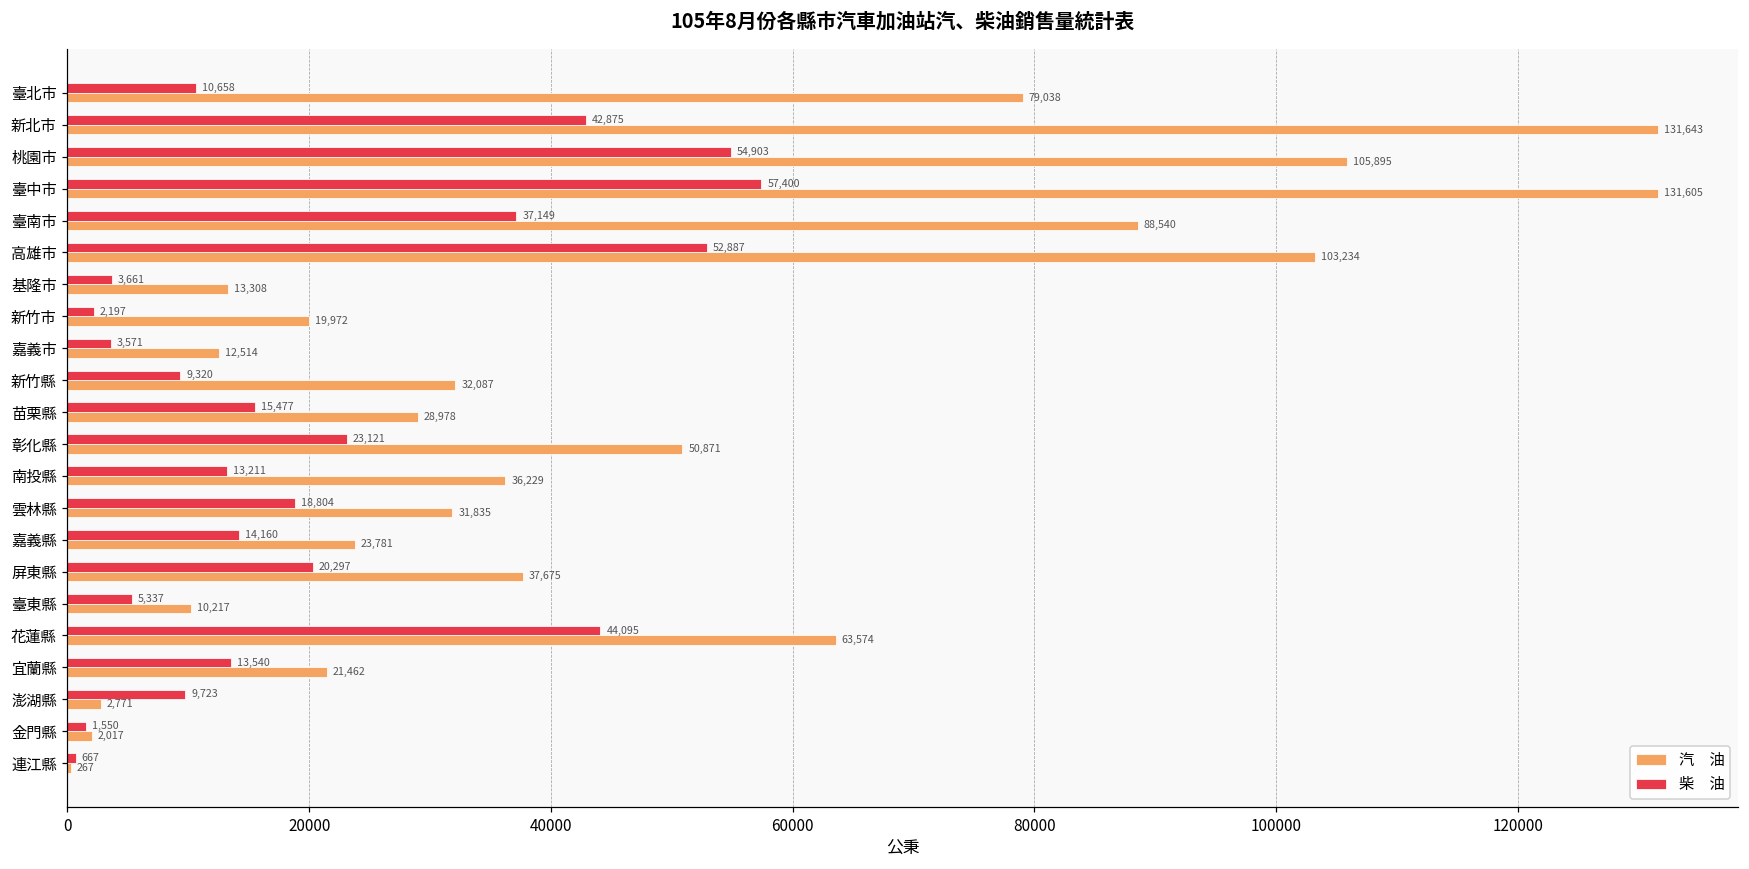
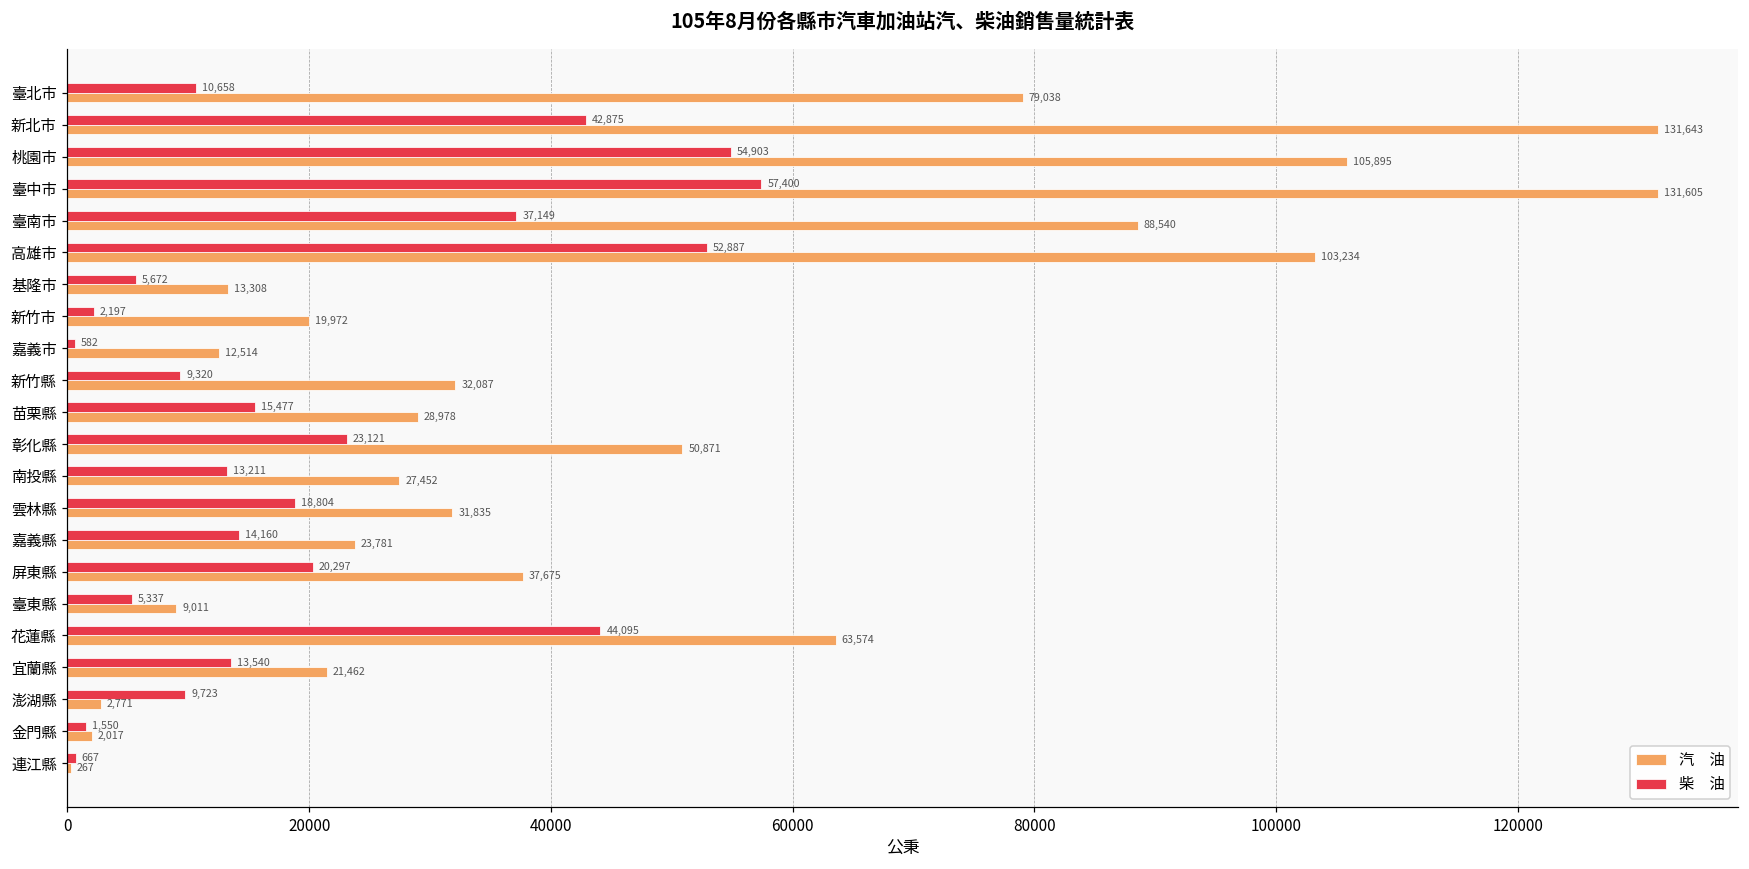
  {
    "汽 油": {
      "臺北市": "79,038",
      "新北市": "131,643",
      "桃園市": "105,895",
      "臺中市": "131,605",
      "臺南市": "88,540",
      "高雄市": "103,234",
      "基隆市": "13,308",
      "新竹市": "19,972",
      "嘉義市": "12,514",
      "新竹縣": "32,087",
      "苗栗縣": "28,978",
      "彰化縣": "50,871",
-     "南投縣": "36,229",
+     "南投縣": "27,452",
      "雲林縣": "31,835",
      "嘉義縣": "23,781",
      "屏東縣": "37,675",
-     "臺東縣": "10,217",
+     "臺東縣": "9,011",
      "花蓮縣": "63,574",
      "宜蘭縣": "21,462",
      "澎湖縣": "2,771",
      "金門縣": "2,017",
      "連江縣": "267"
    },
    "柴 油": {
      "臺北市": "10,658",
      "新北市": "42,875",
      "桃園市": "54,903",
      "臺中市": "57,400",
      "臺南市": "37,149",
      "高雄市": "52,887",
-     "基隆市": "3,661",
+     "基隆市": "5,672",
      "新竹市": "2,197",
-     "嘉義市": "3,571",
+     "嘉義市": "582",
      "新竹縣": "9,320",
      "苗栗縣": "15,477",
      "彰化縣": "23,121",
      "南投縣": "13,211",
      "雲林縣": "18,804",
      "嘉義縣": "14,160",
      "屏東縣": "20,297",
      "臺東縣": "5,337",
      "花蓮縣": "44,095",
      "宜蘭縣": "13,540",
      "澎湖縣": "9,723",
      "金門縣": "1,550",
      "連江縣": "667"
    }
  }
